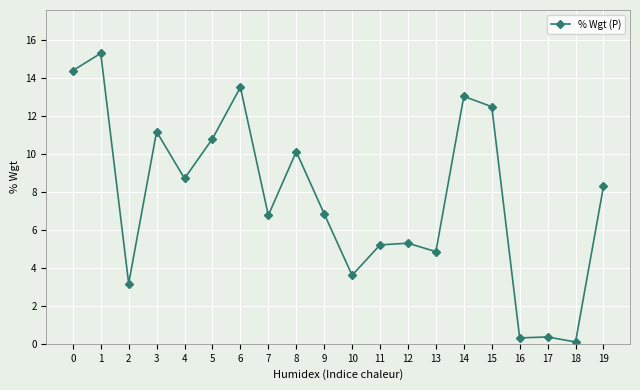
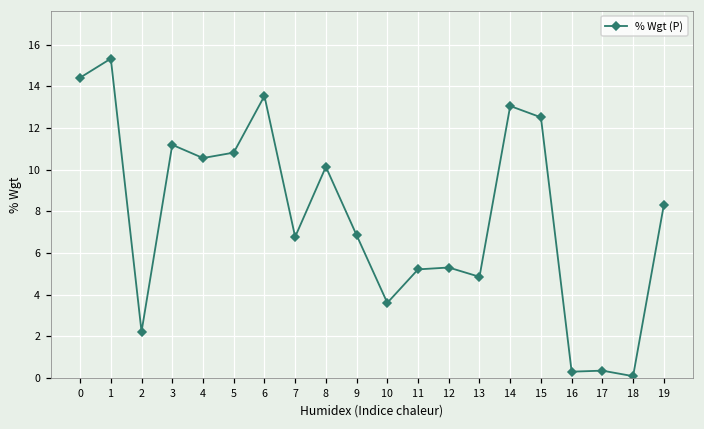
  {
    "0": 14.4,
    "1": 15.3,
-   "2": 3.2,
+   "2": 2.2,
    "3": 11.2,
-   "4": 8.7,
+   "4": 10.6,
    "5": 10.8,
    "6": 13.5,
    "7": 6.8,
    "8": 10.1,
    "9": 6.9,
    "10": 3.6,
    "11": 5.2,
    "12": 5.3,
    "13": 4.9,
    "14": 13.1,
    "15": 12.5,
    "16": 0.3,
    "17": 0.4,
    "18": 0.1,
    "19": 8.3
  }
